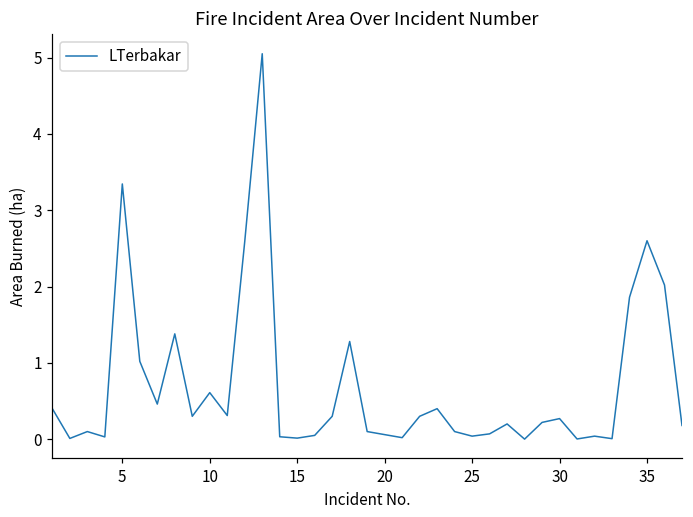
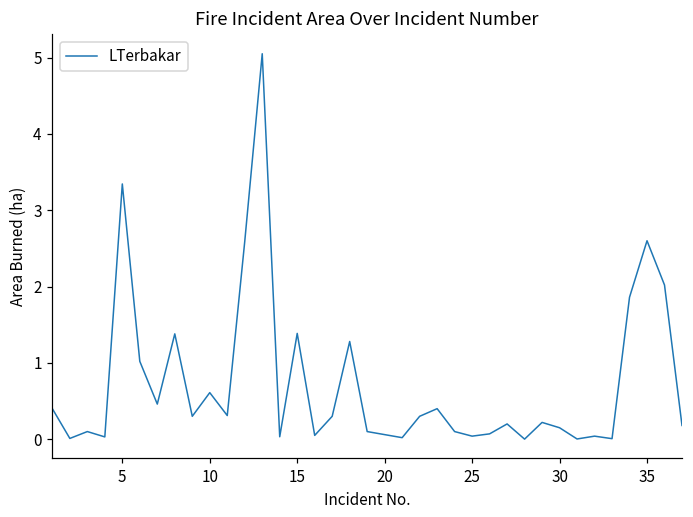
  {
    "5": 3.3,
    "10": 0.6,
-   "15": 0.0,
+   "15": 1.4,
    "20": 0.1,
    "25": 0.0,
-   "30": 0.3,
+   "30": 0.2,
    "35": 2.6
  }
